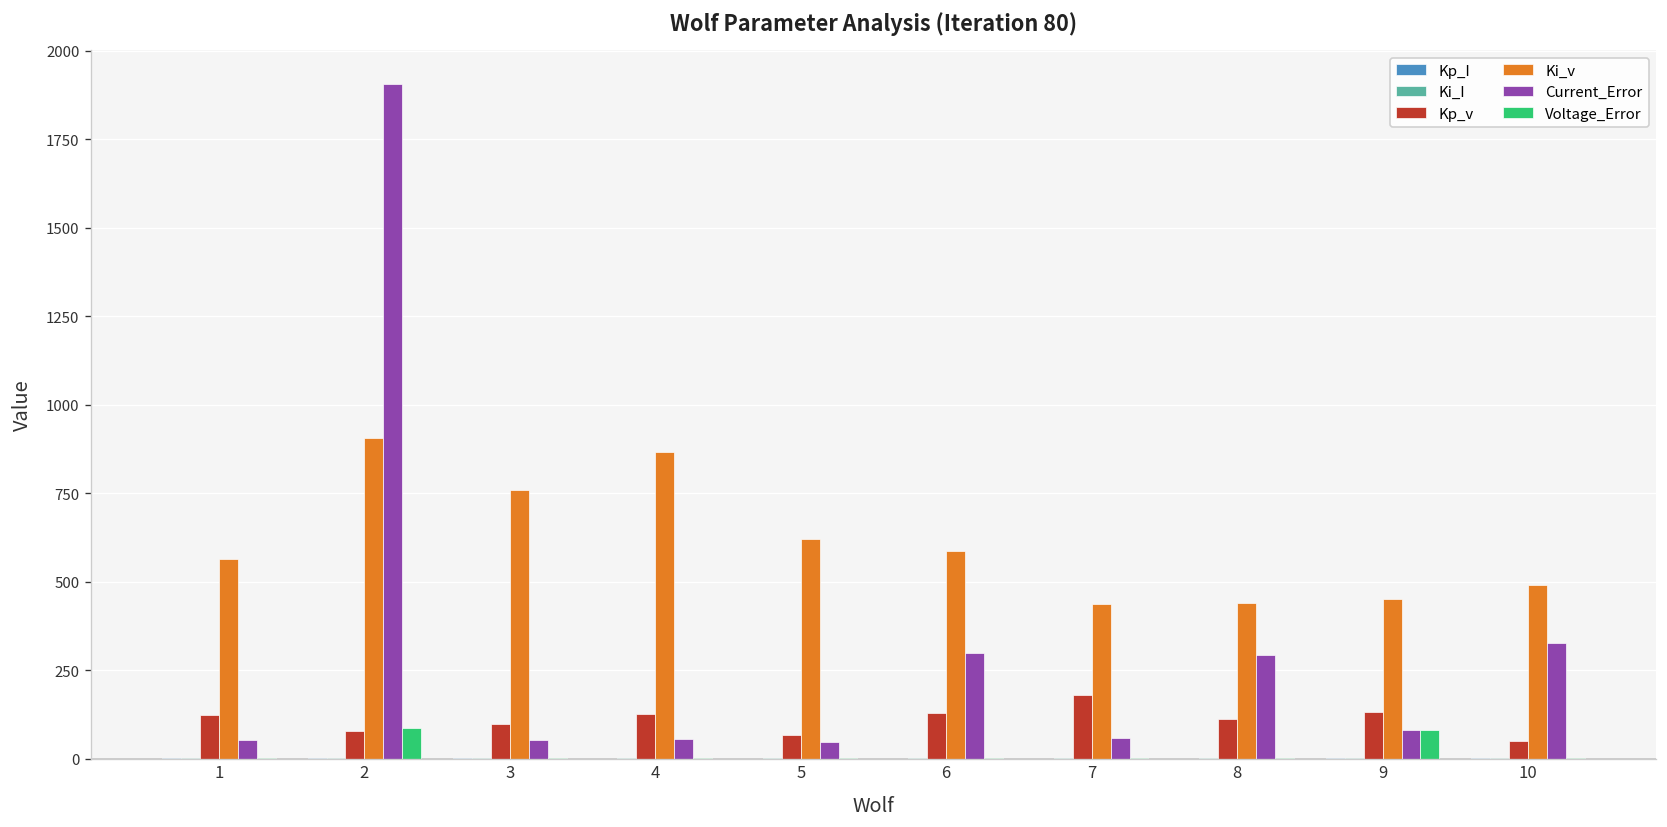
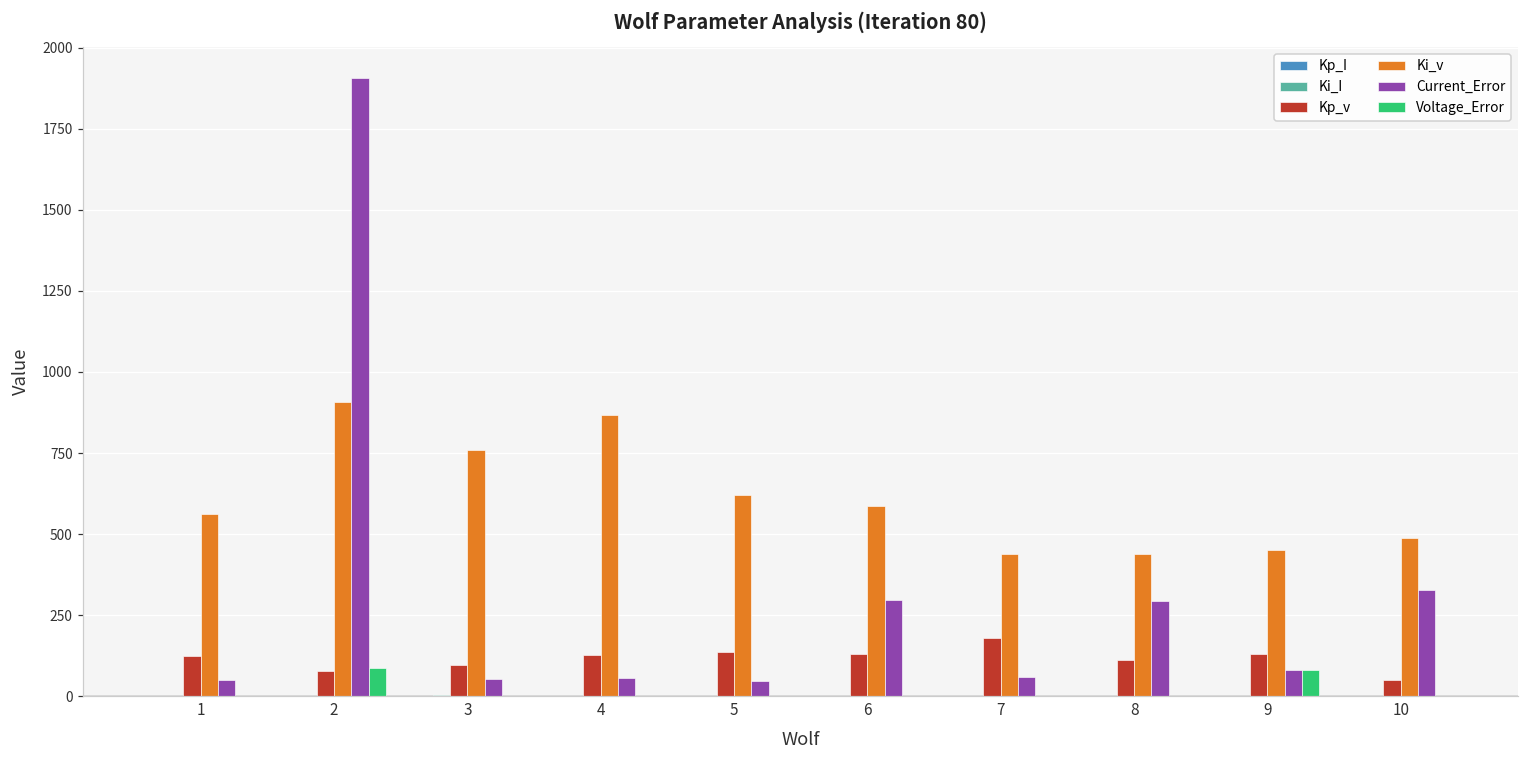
  {
    "Kp_v": {
      "1": 120,
      "2": 80,
      "3": 100,
      "4": 130,
-     "5": 70,
+     "5": 140,
      "6": 130,
      "7": 180,
      "8": 110,
      "9": 130,
      "10": 50
    },
    "Ki_v": {
      "1": 560,
      "2": 910,
      "3": 760,
      "4": 870,
      "5": 620,
      "6": 590,
      "7": 440,
      "8": 440,
      "9": 450,
      "10": 490
    },
    "Current_Error": {
      "1": 50,
      "2": 1910,
      "3": 50,
      "4": 60,
      "5": 50,
      "6": 300,
      "7": 60,
      "8": 290,
      "9": 80,
      "10": 330
    },
    "Voltage_Error": {
      "2": 90,
      "9": 80
    }
  }
